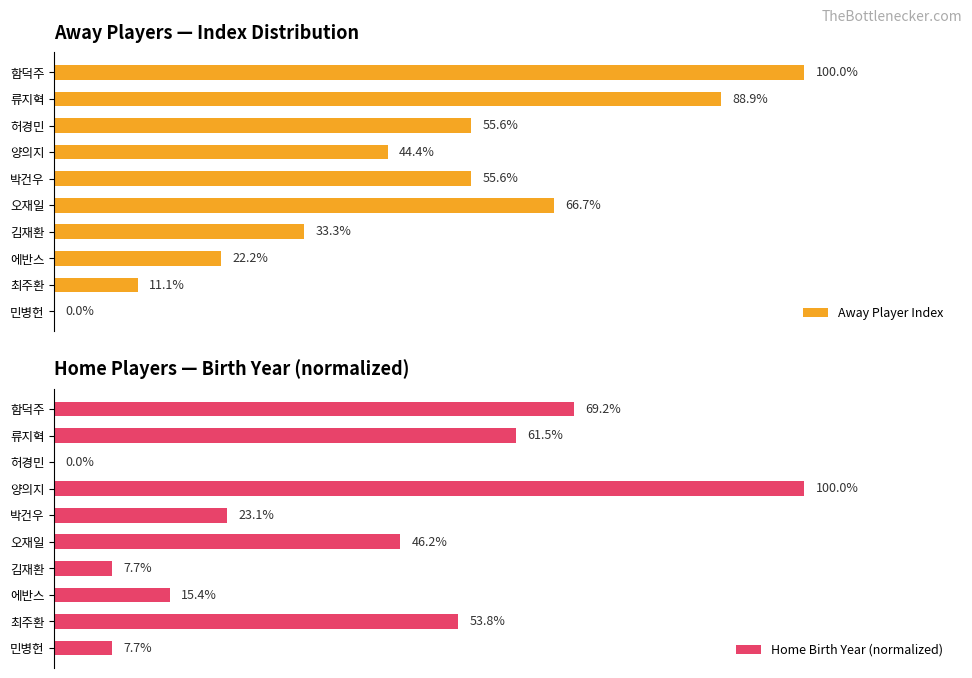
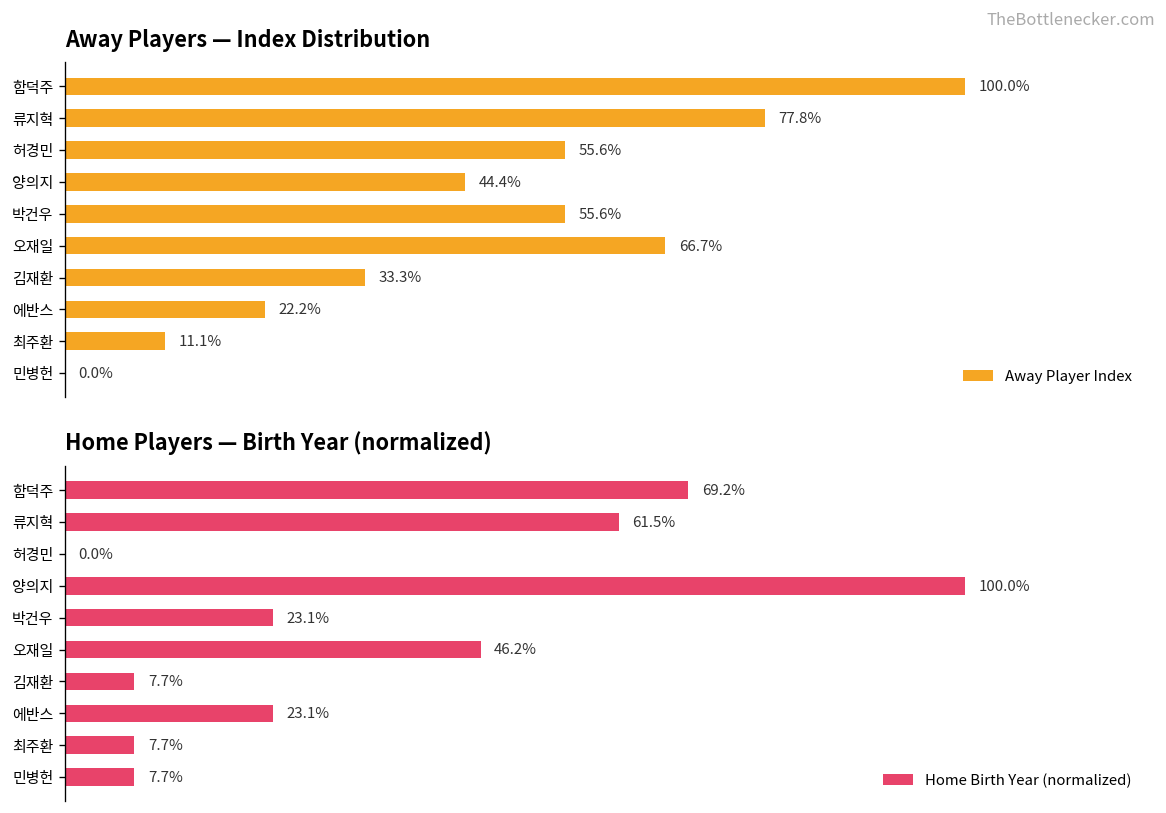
  {
    "Away Players — Index Distribution": {
      "함덕주": "100.0%",
-     "류지혁": "88.9%",
+     "류지혁": "77.8%",
      "허경민": "55.6%",
      "양의지": "44.4%",
      "박건우": "55.6%",
      "오재일": "66.7%",
      "김재환": "33.3%",
      "에반스": "22.2%",
      "최주환": "11.1%",
      "민병헌": "0.0%"
    },
    "Home Players — Birth Year (normalized)": {
      "함덕주": "69.2%",
      "류지혁": "61.5%",
      "허경민": "0.0%",
      "양의지": "100.0%",
      "박건우": "23.1%",
      "오재일": "46.2%",
      "김재환": "7.7%",
-     "에반스": "15.4%",
-     "최주환": "53.8%",
+     "에반스": "23.1%",
+     "최주환": "7.7%",
      "민병헌": "7.7%"
    }
  }
